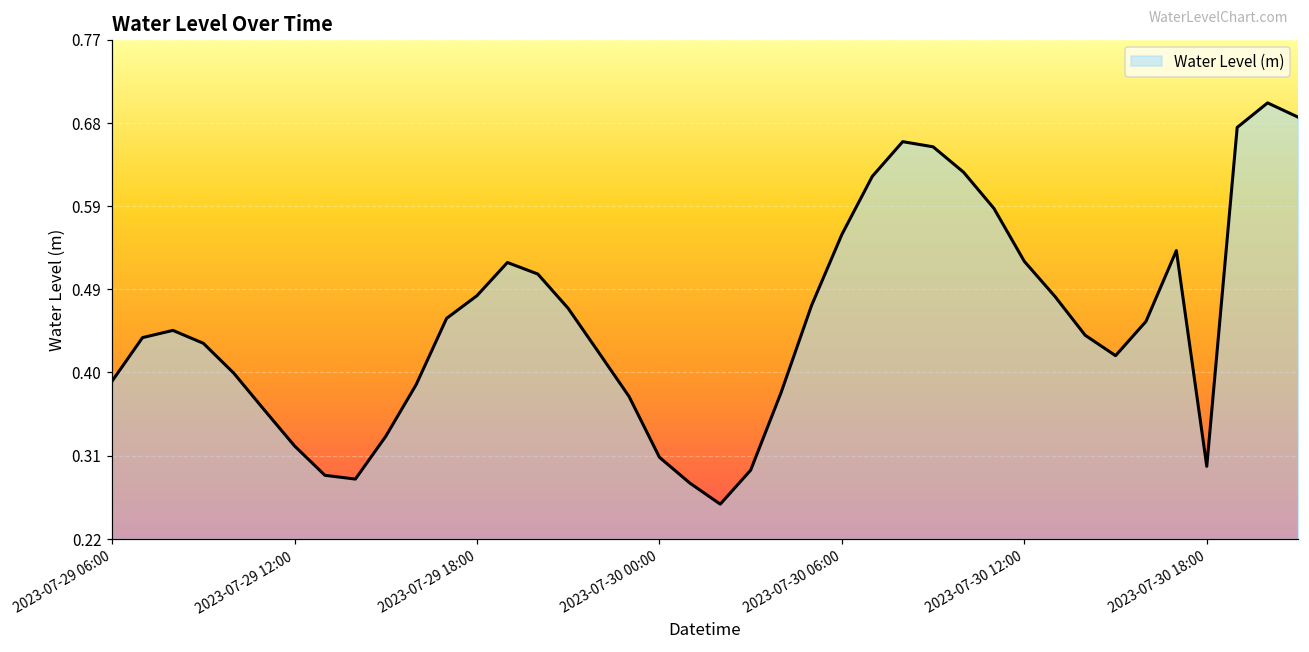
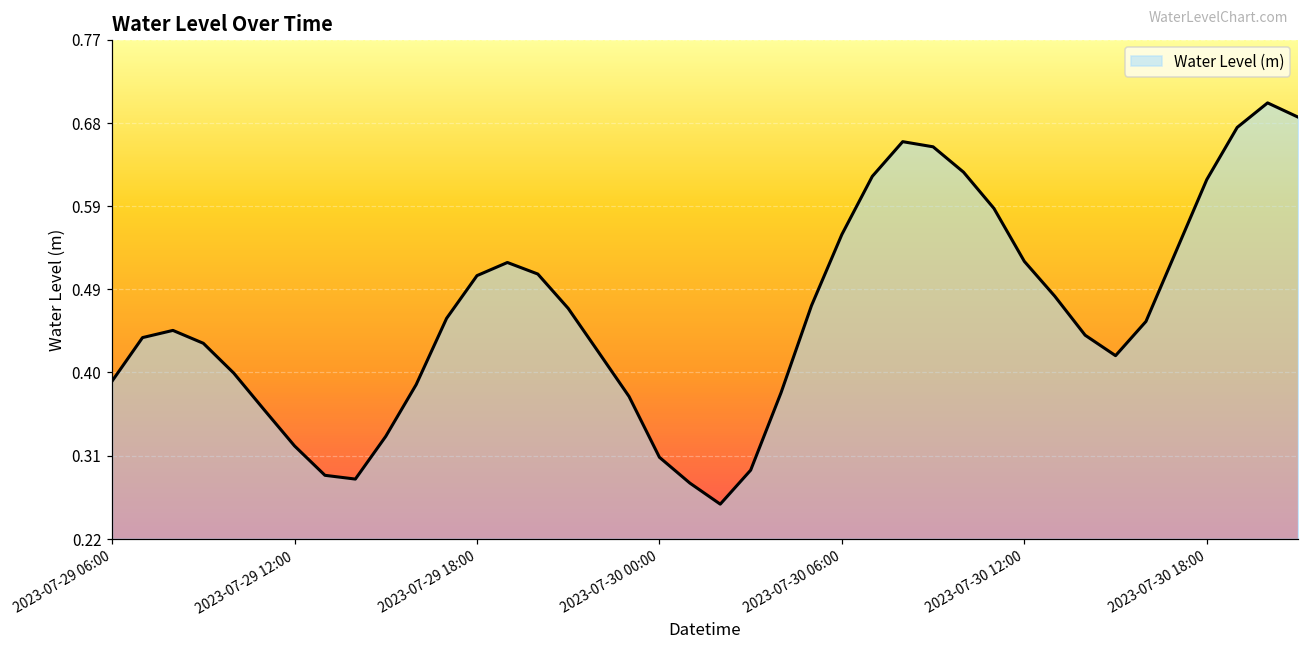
  {
    "2023-07-29 06:00": 0.39,
    "2023-07-29 12:00": 0.32,
-   "2023-07-29 18:00": 0.49,
+   "2023-07-29 18:00": 0.51,
    "2023-07-30 00:00": 0.31,
    "2023-07-30 06:00": 0.55,
    "2023-07-30 12:00": 0.52,
-   "2023-07-30 18:00": 0.30
+   "2023-07-30 18:00": 0.62
  }
